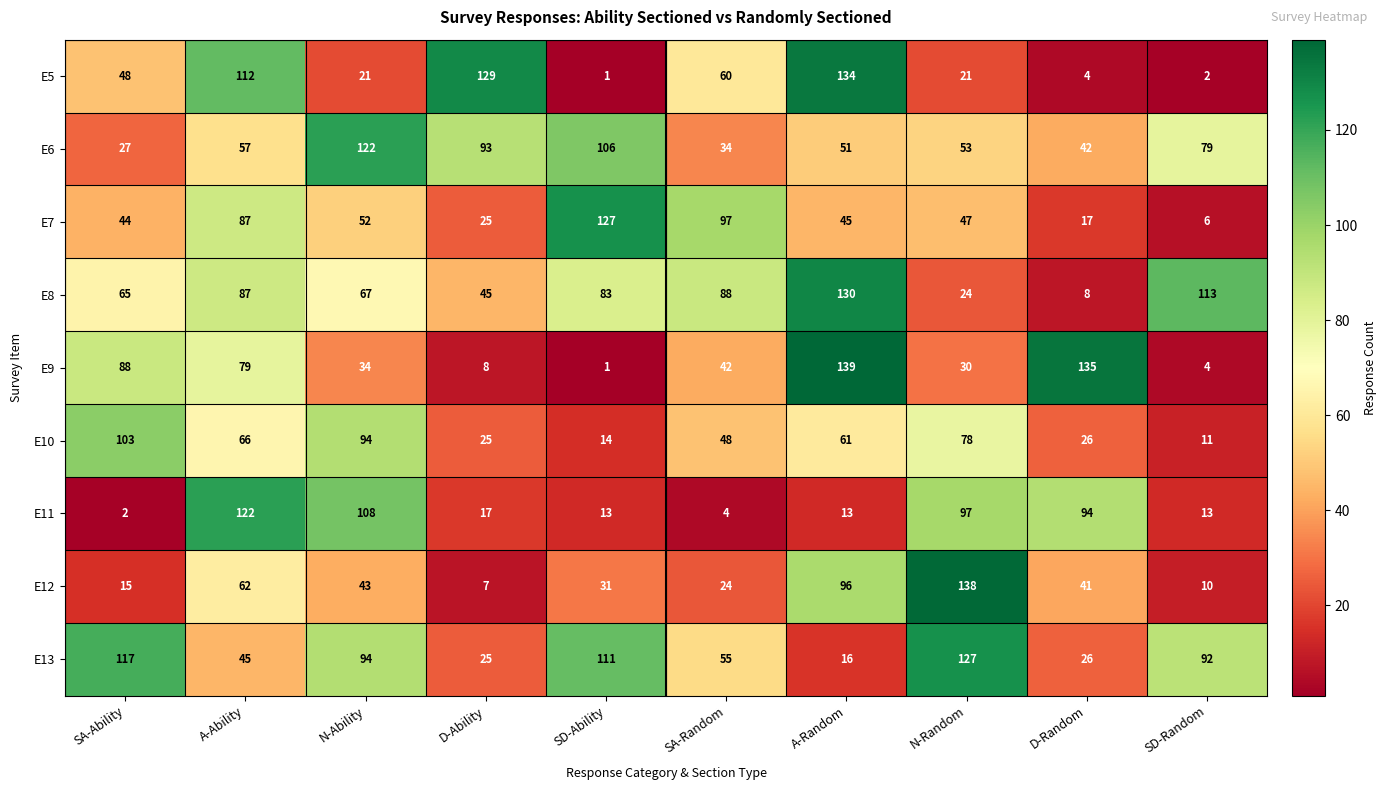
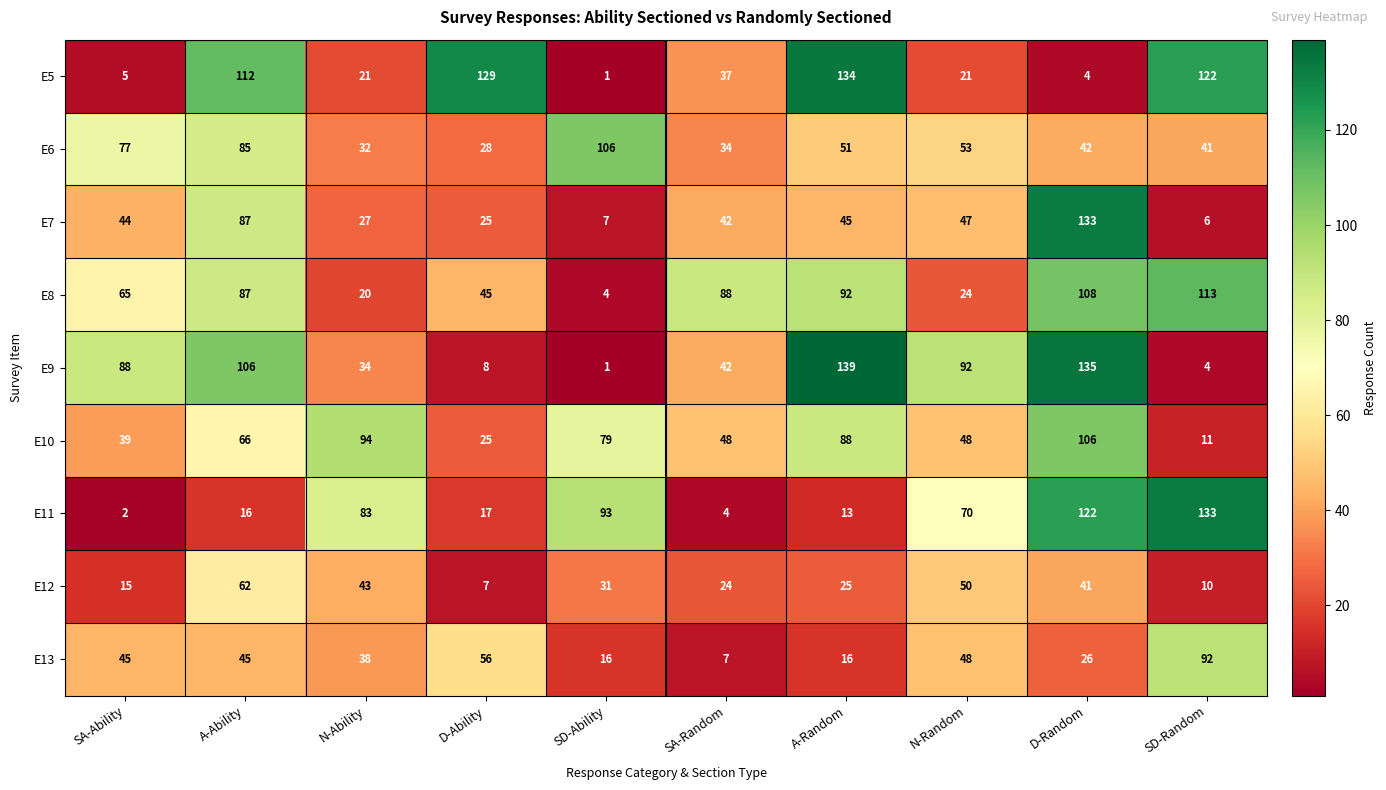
  {
    "E5": {
-     "SA-Ability": 48,
+     "SA-Ability": 5,
      "A-Ability": 112,
      "N-Ability": 21,
      "D-Ability": 129,
      "SD-Ability": 1,
-     "SA-Random": 60,
+     "SA-Random": 37,
      "A-Random": 134,
      "N-Random": 21,
      "D-Random": 4,
-     "SD-Random": 2
+     "SD-Random": 122
    },
    "E6": {
-     "SA-Ability": 27,
-     "A-Ability": 57,
-     "N-Ability": 122,
-     "D-Ability": 93,
+     "SA-Ability": 77,
+     "A-Ability": 85,
+     "N-Ability": 32,
+     "D-Ability": 28,
      "SD-Ability": 106,
      "SA-Random": 34,
      "A-Random": 51,
      "N-Random": 53,
      "D-Random": 42,
-     "SD-Random": 79
+     "SD-Random": 41
    },
    "E7": {
      "SA-Ability": 44,
      "A-Ability": 87,
-     "N-Ability": 52,
+     "N-Ability": 27,
      "D-Ability": 25,
-     "SD-Ability": 127,
-     "SA-Random": 97,
+     "SD-Ability": 7,
+     "SA-Random": 42,
      "A-Random": 45,
      "N-Random": 47,
-     "D-Random": 17,
+     "D-Random": 133,
      "SD-Random": 6
    },
    "E8": {
      "SA-Ability": 65,
      "A-Ability": 87,
-     "N-Ability": 67,
+     "N-Ability": 20,
      "D-Ability": 45,
-     "SD-Ability": 83,
+     "SD-Ability": 4,
      "SA-Random": 88,
-     "A-Random": 130,
+     "A-Random": 92,
      "N-Random": 24,
-     "D-Random": 8,
+     "D-Random": 108,
      "SD-Random": 113
    },
    "E9": {
      "SA-Ability": 88,
-     "A-Ability": 79,
+     "A-Ability": 106,
      "N-Ability": 34,
      "D-Ability": 8,
      "SD-Ability": 1,
      "SA-Random": 42,
      "A-Random": 139,
-     "N-Random": 30,
+     "N-Random": 92,
      "D-Random": 135,
      "SD-Random": 4
    },
    "E10": {
-     "SA-Ability": 103,
+     "SA-Ability": 39,
      "A-Ability": 66,
      "N-Ability": 94,
      "D-Ability": 25,
-     "SD-Ability": 14,
+     "SD-Ability": 79,
      "SA-Random": 48,
-     "A-Random": 61,
-     "N-Random": 78,
-     "D-Random": 26,
+     "A-Random": 88,
+     "N-Random": 48,
+     "D-Random": 106,
      "SD-Random": 11
    },
    "E11": {
      "SA-Ability": 2,
-     "A-Ability": 122,
-     "N-Ability": 108,
+     "A-Ability": 16,
+     "N-Ability": 83,
      "D-Ability": 17,
-     "SD-Ability": 13,
+     "SD-Ability": 93,
      "SA-Random": 4,
      "A-Random": 13,
-     "N-Random": 97,
-     "D-Random": 94,
-     "SD-Random": 13
+     "N-Random": 70,
+     "D-Random": 122,
+     "SD-Random": 133
    },
    "E12": {
      "SA-Ability": 15,
      "A-Ability": 62,
      "N-Ability": 43,
      "D-Ability": 7,
      "SD-Ability": 31,
      "SA-Random": 24,
-     "A-Random": 96,
-     "N-Random": 138,
+     "A-Random": 25,
+     "N-Random": 50,
      "D-Random": 41,
      "SD-Random": 10
    },
    "E13": {
-     "SA-Ability": 117,
+     "SA-Ability": 45,
      "A-Ability": 45,
-     "N-Ability": 94,
-     "D-Ability": 25,
-     "SD-Ability": 111,
-     "SA-Random": 55,
+     "N-Ability": 38,
+     "D-Ability": 56,
+     "SD-Ability": 16,
+     "SA-Random": 7,
      "A-Random": 16,
-     "N-Random": 127,
+     "N-Random": 48,
      "D-Random": 26,
      "SD-Random": 92
    }
  }
